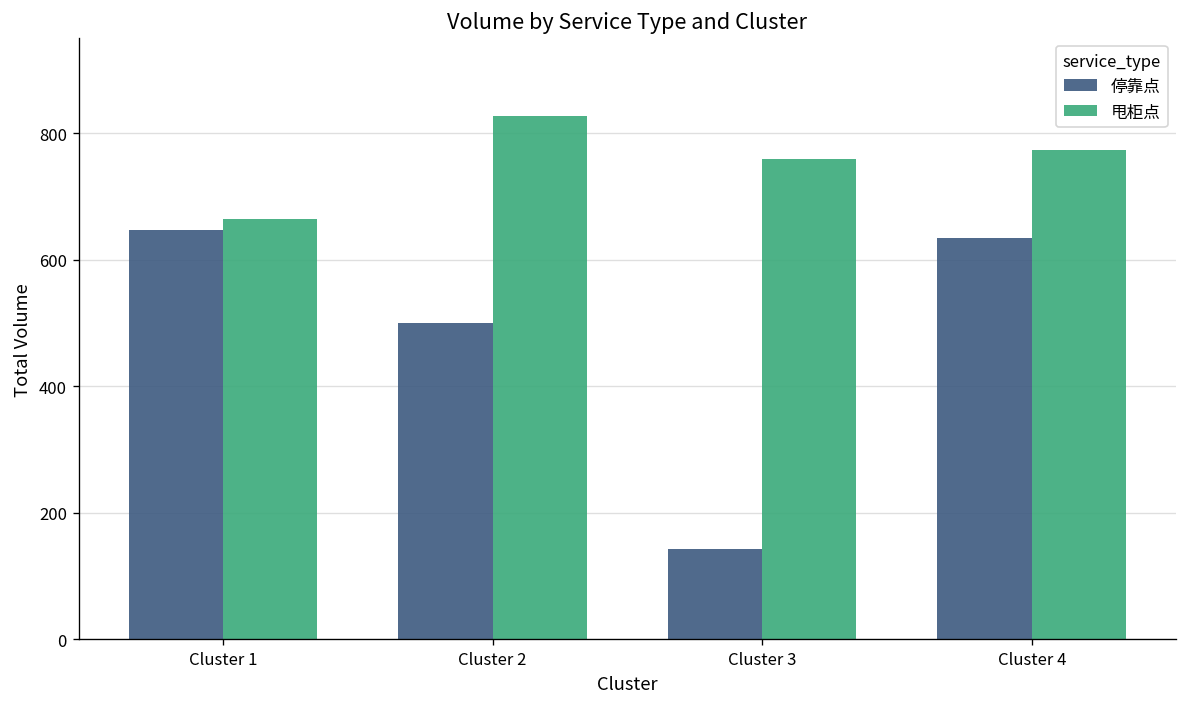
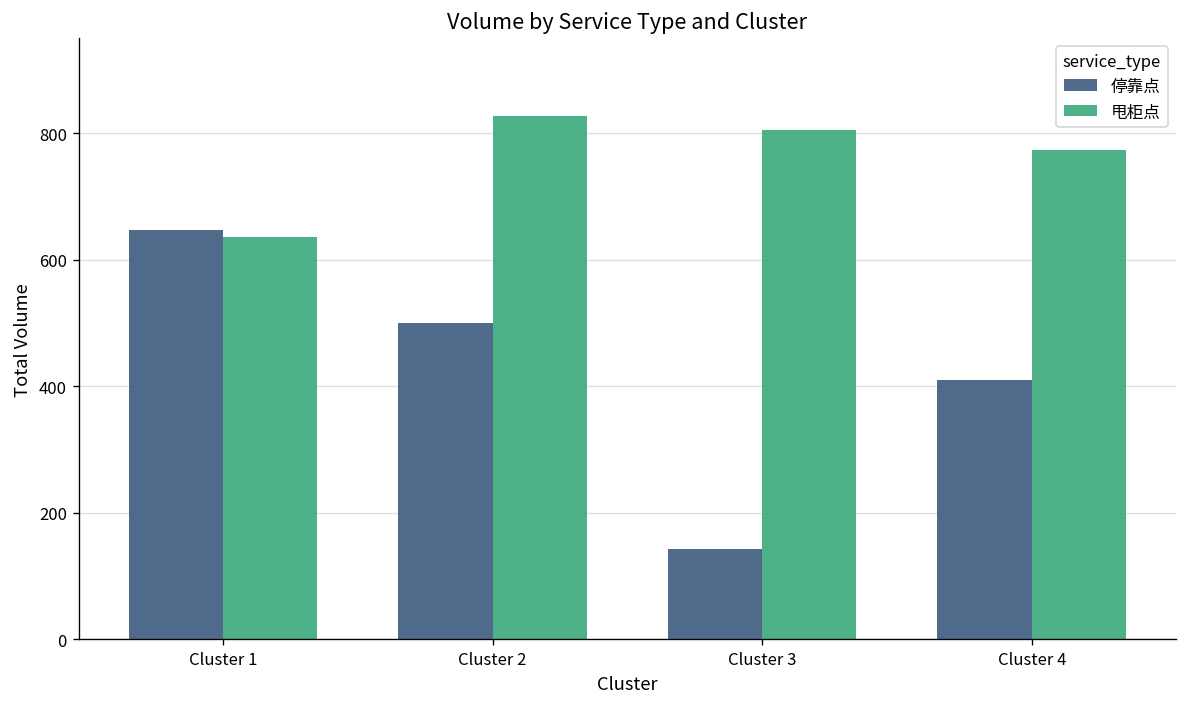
  {
    "停靠点": {
      "Cluster 1": 650,
      "Cluster 2": 500,
      "Cluster 3": 140,
-     "Cluster 4": 630
+     "Cluster 4": 410
    },
    "甩柜点": {
-     "Cluster 1": 670,
+     "Cluster 1": 640,
      "Cluster 2": 830,
-     "Cluster 3": 760,
+     "Cluster 3": 810,
      "Cluster 4": 770
    }
  }
